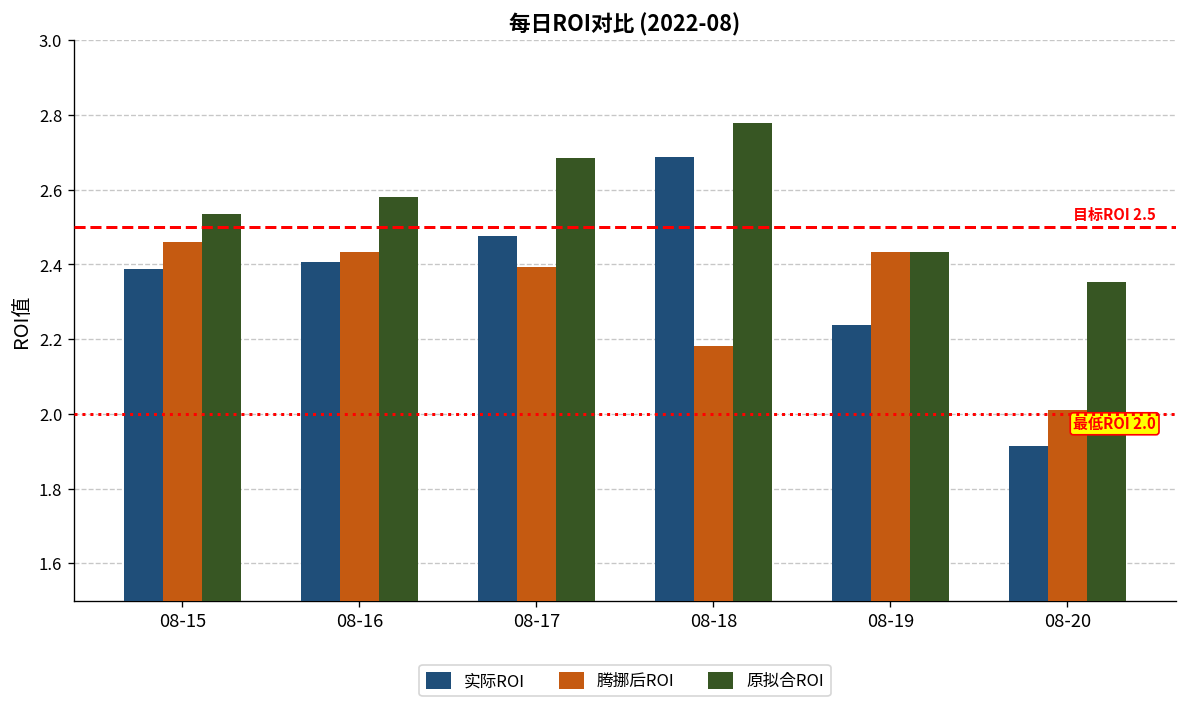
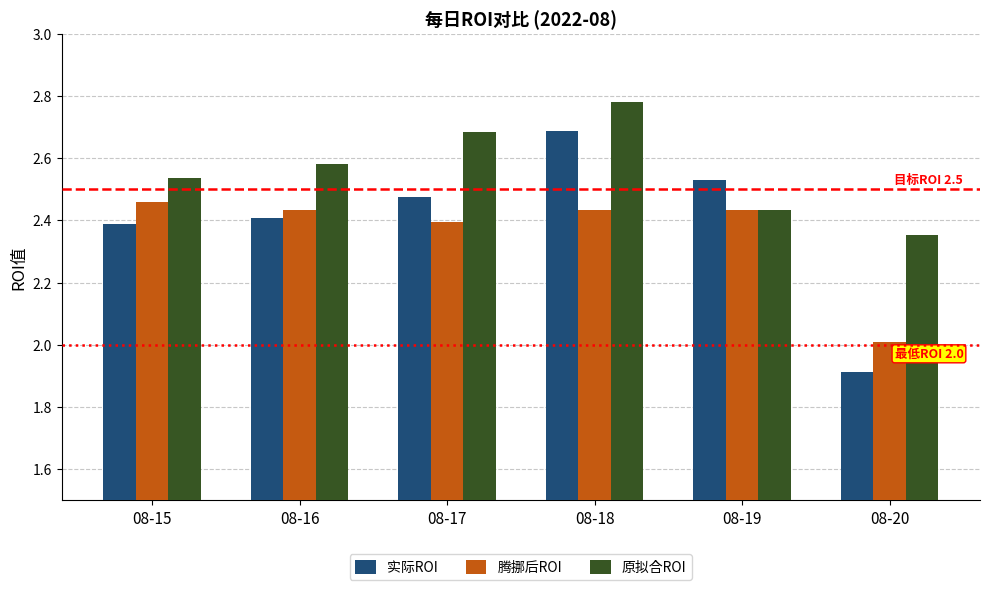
  {
    "实际ROI": {
      "08-15": 2.39,
      "08-16": 2.41,
      "08-17": 2.48,
      "08-18": 2.69,
-     "08-19": 2.24,
+     "08-19": 2.53,
      "08-20": 1.91
    },
    "腾挪后ROI": {
      "08-15": 2.46,
      "08-16": 2.43,
      "08-17": 2.39,
-     "08-18": 2.18,
+     "08-18": 2.43,
      "08-19": 2.43,
      "08-20": 2.01
    },
    "原拟合ROI": {
      "08-15": 2.54,
      "08-16": 2.58,
      "08-17": 2.68,
      "08-18": 2.78,
      "08-19": 2.43
    }
  }
